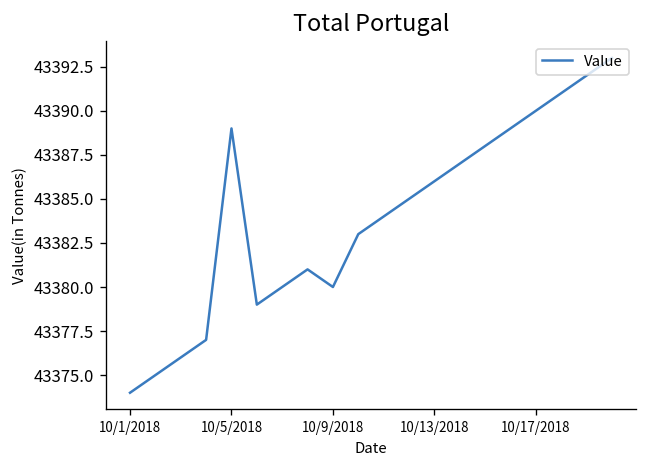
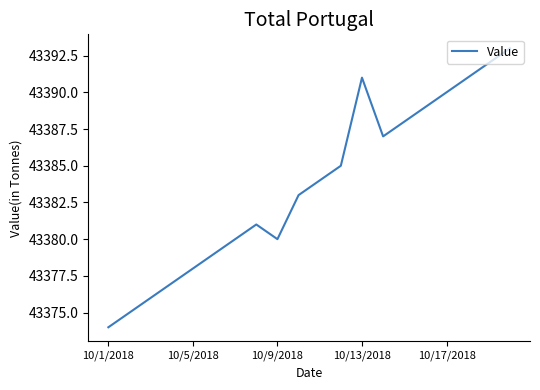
  {
    "10/1/2018": 43374,
-   "10/5/2018": 43389,
+   "10/5/2018": 43378,
    "10/9/2018": 43380,
-   "10/13/2018": 43386,
+   "10/13/2018": 43391,
    "10/17/2018": 43390
  }
